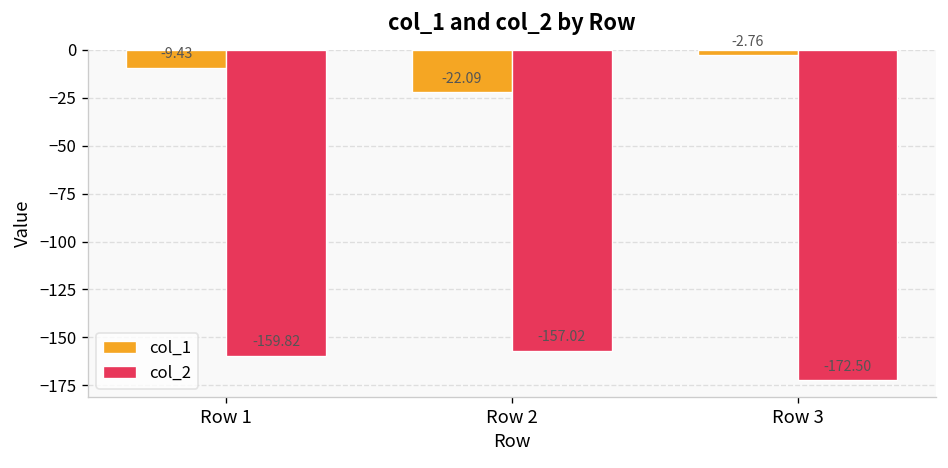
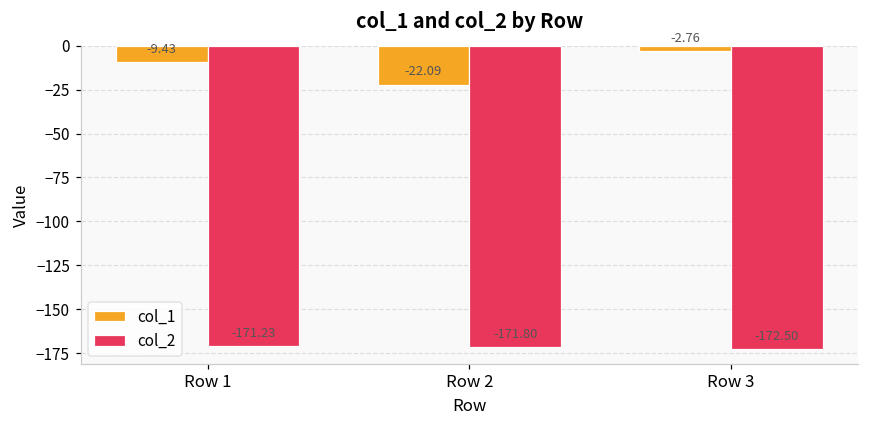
  {
    "col_1": {
      "Row 1": -9.43,
      "Row 2": -22.09,
      "Row 3": -2.76
    },
    "col_2": {
-     "Row 1": -159.82,
-     "Row 2": -157.02,
+     "Row 1": -171.23,
+     "Row 2": -171.80,
      "Row 3": -172.50
    }
  }
